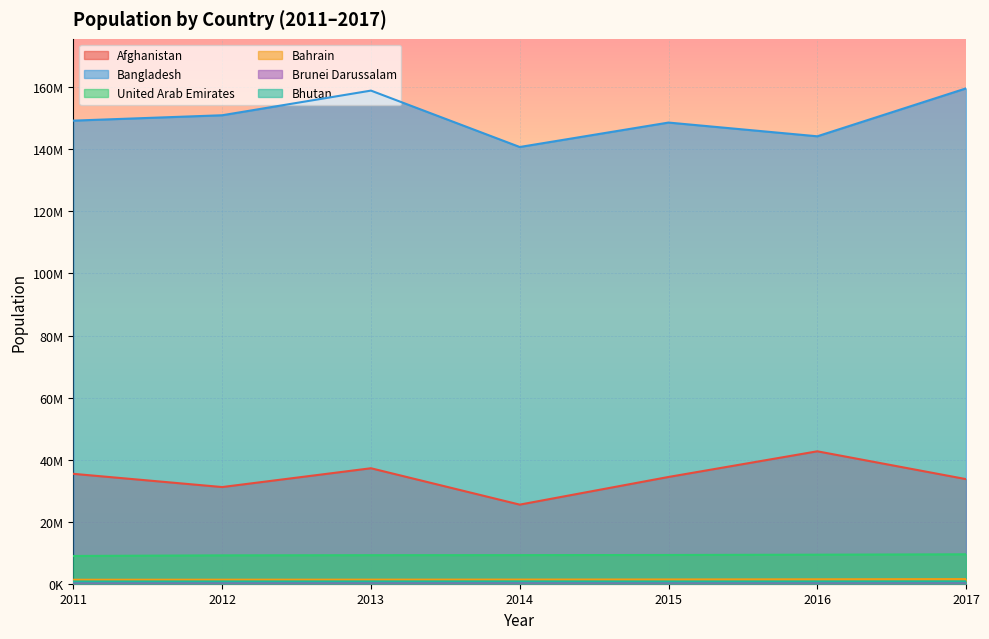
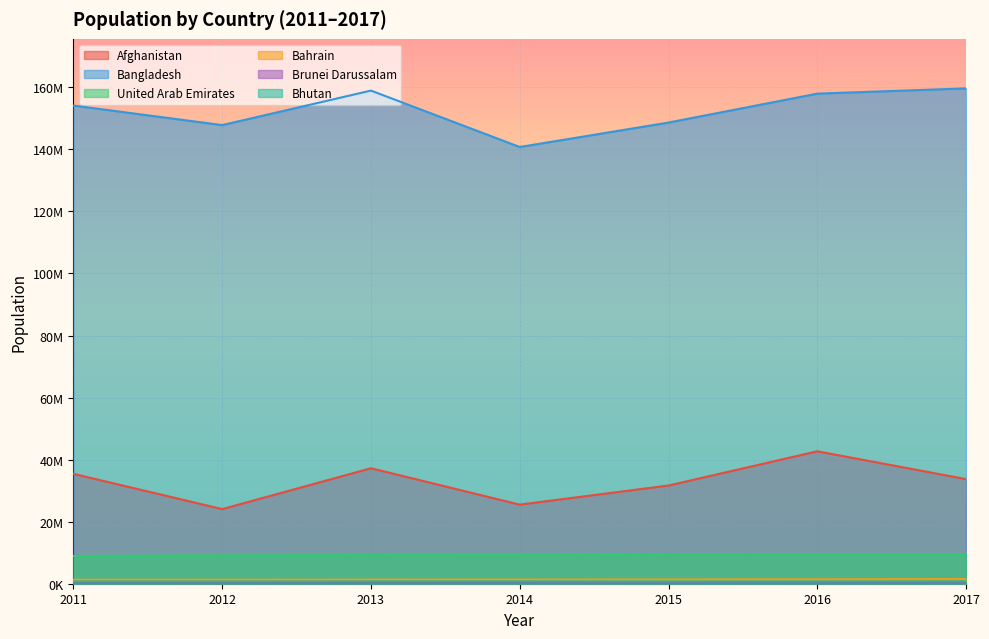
  {
    "Afghanistan": {
      "2011": 35000000,
-     "2012": 31000000,
+     "2012": 24000000,
      "2013": 37000000,
      "2014": 25000000,
-     "2015": 34000000,
+     "2015": 32000000,
      "2016": 43000000,
      "2017": 34000000
    },
    "Bangladesh": {
-     "2011": 149000000,
-     "2012": 151000000,
+     "2011": 154000000,
+     "2012": 148000000,
      "2014": 141000000,
      "2015": 149000000,
-     "2016": 144000000,
+     "2016": 158000000,
      "2017": 160000000
    }
  }
